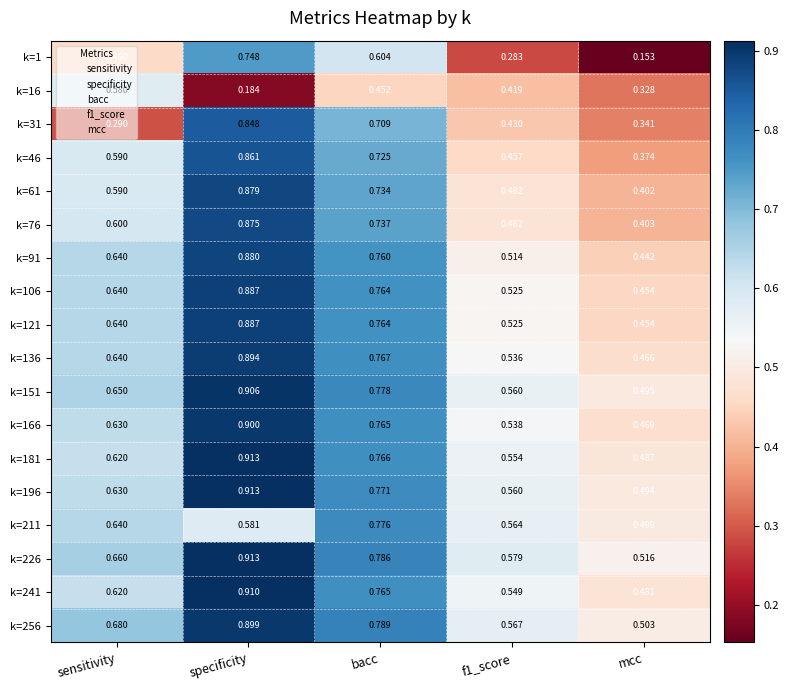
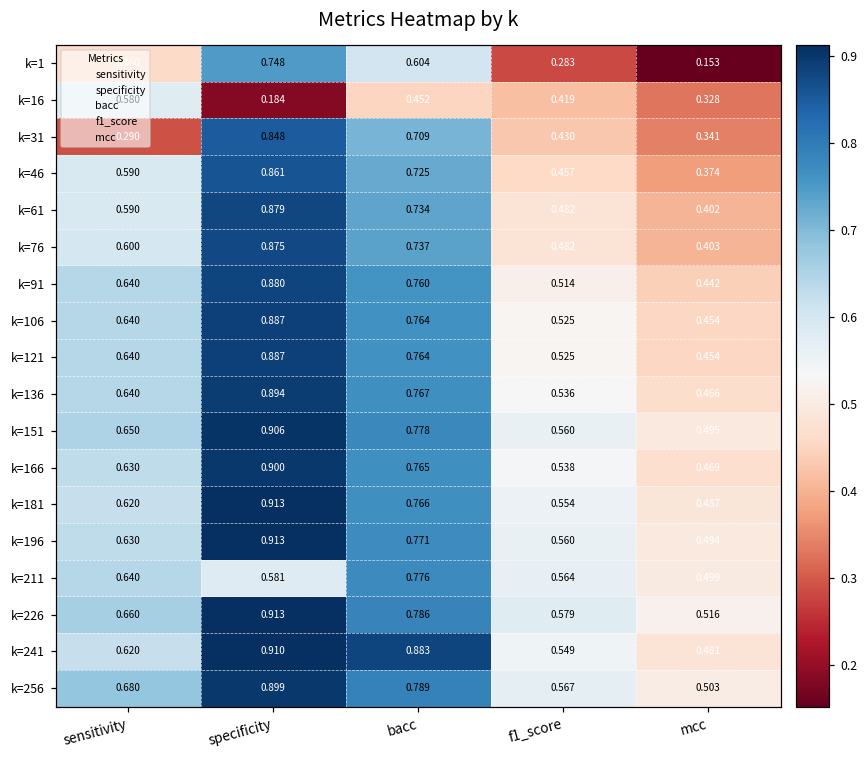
  {
    "k=1": {
      "specificity": 0.748,
      "bacc": 0.604,
      "f1_score": 0.283,
      "mcc": 0.153
    },
    "k=16": {
      "specificity": 0.184,
      "bacc": 0.452,
      "f1_score": 0.419,
      "mcc": 0.328
    },
    "k=31": {
      "specificity": 0.848,
      "bacc": 0.709,
      "f1_score": 0.430,
      "mcc": 0.341
    },
    "k=46": {
      "sensitivity": 0.590,
      "specificity": 0.861,
      "bacc": 0.725,
      "f1_score": 0.457,
      "mcc": 0.374
    },
    "k=61": {
      "sensitivity": 0.590,
      "specificity": 0.879,
      "bacc": 0.734,
      "mcc": 0.402
    },
    "k=76": {
      "sensitivity": 0.600,
      "specificity": 0.875,
      "bacc": 0.737,
      "mcc": 0.403
    },
    "k=91": {
      "sensitivity": 0.640,
      "specificity": 0.880,
      "bacc": 0.760,
      "f1_score": 0.514,
      "mcc": 0.442
    },
    "k=106": {
      "sensitivity": 0.640,
      "specificity": 0.887,
      "bacc": 0.764,
      "f1_score": 0.525,
      "mcc": 0.454
    },
    "k=121": {
      "sensitivity": 0.640,
      "specificity": 0.887,
      "bacc": 0.764,
      "f1_score": 0.525,
      "mcc": 0.454
    },
    "k=136": {
      "sensitivity": 0.640,
      "specificity": 0.894,
      "bacc": 0.767,
      "f1_score": 0.536,
      "mcc": 0.466
    },
    "k=151": {
      "sensitivity": 0.650,
      "specificity": 0.906,
      "bacc": 0.778,
      "f1_score": 0.560
    },
    "k=166": {
      "sensitivity": 0.630,
      "specificity": 0.900,
      "bacc": 0.765,
      "f1_score": 0.538,
      "mcc": 0.469
    },
    "k=181": {
      "sensitivity": 0.620,
      "specificity": 0.913,
      "bacc": 0.766,
      "f1_score": 0.554
    },
    "k=196": {
      "sensitivity": 0.630,
      "specificity": 0.913,
      "bacc": 0.771,
      "f1_score": 0.560
    },
    "k=211": {
      "sensitivity": 0.640,
      "specificity": 0.581,
      "bacc": 0.776,
      "f1_score": 0.564
    },
    "k=226": {
      "sensitivity": 0.660,
      "specificity": 0.913,
      "bacc": 0.786,
      "f1_score": 0.579,
      "mcc": 0.516
    },
    "k=241": {
      "sensitivity": 0.620,
      "specificity": 0.910,
-     "bacc": 0.765,
+     "bacc": 0.883,
      "f1_score": 0.549
    },
    "k=256": {
      "sensitivity": 0.680,
      "specificity": 0.899,
      "bacc": 0.789,
      "f1_score": 0.567,
      "mcc": 0.503
    }
  }
